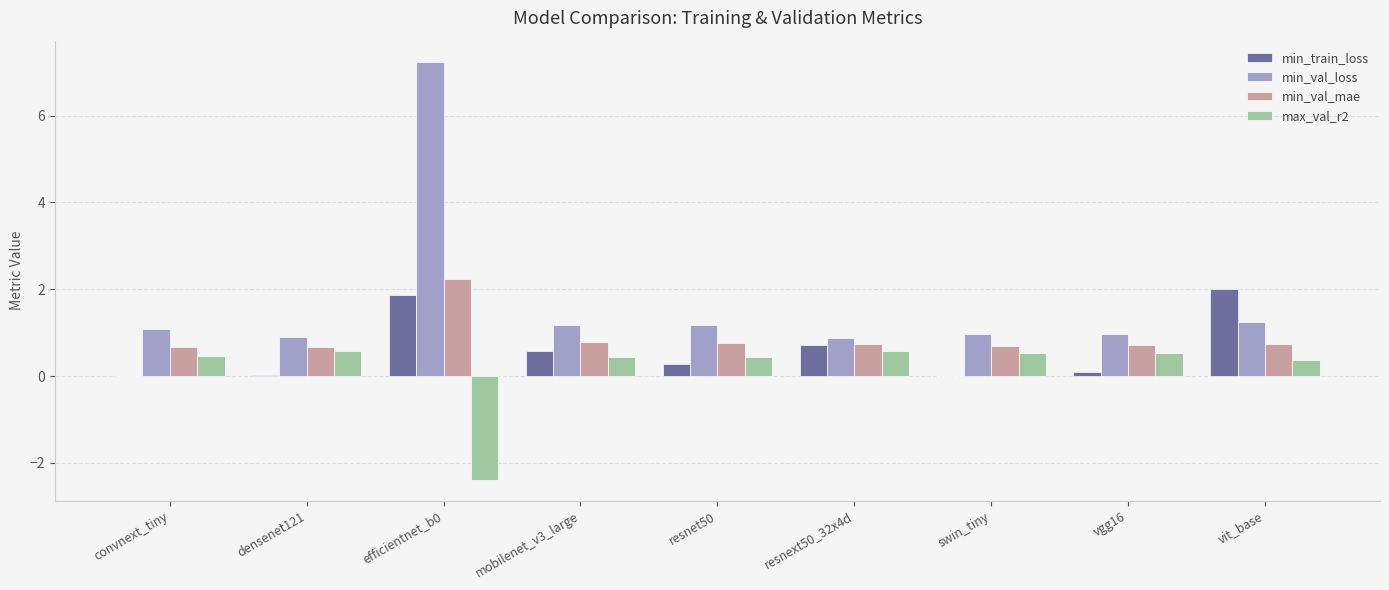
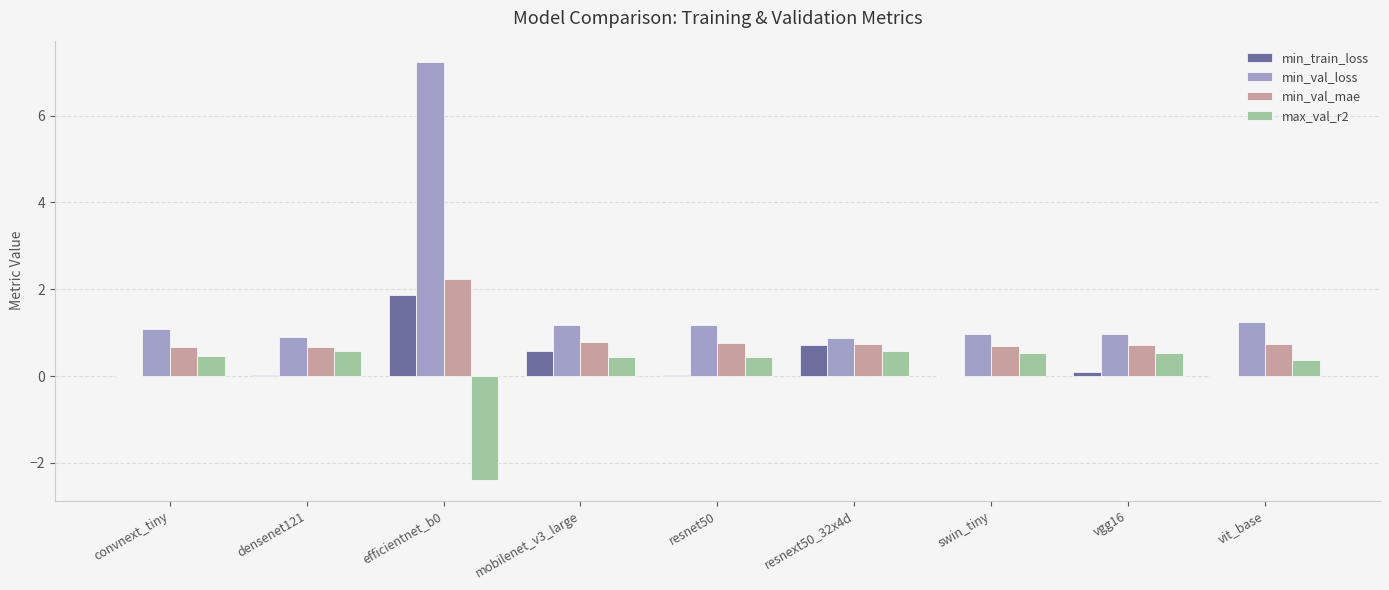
  {
    "min_train_loss": {
      "efficientnet_b0": 1.9,
      "mobilenet_v3_large": 0.6,
-     "resnet50": 0.3,
+     "resnet50": 0.0,
      "resnext50_32x4d": 0.7,
      "vgg16": 0.1,
-     "vit_base": 2
+     "vit_base": 0
    }
  }
